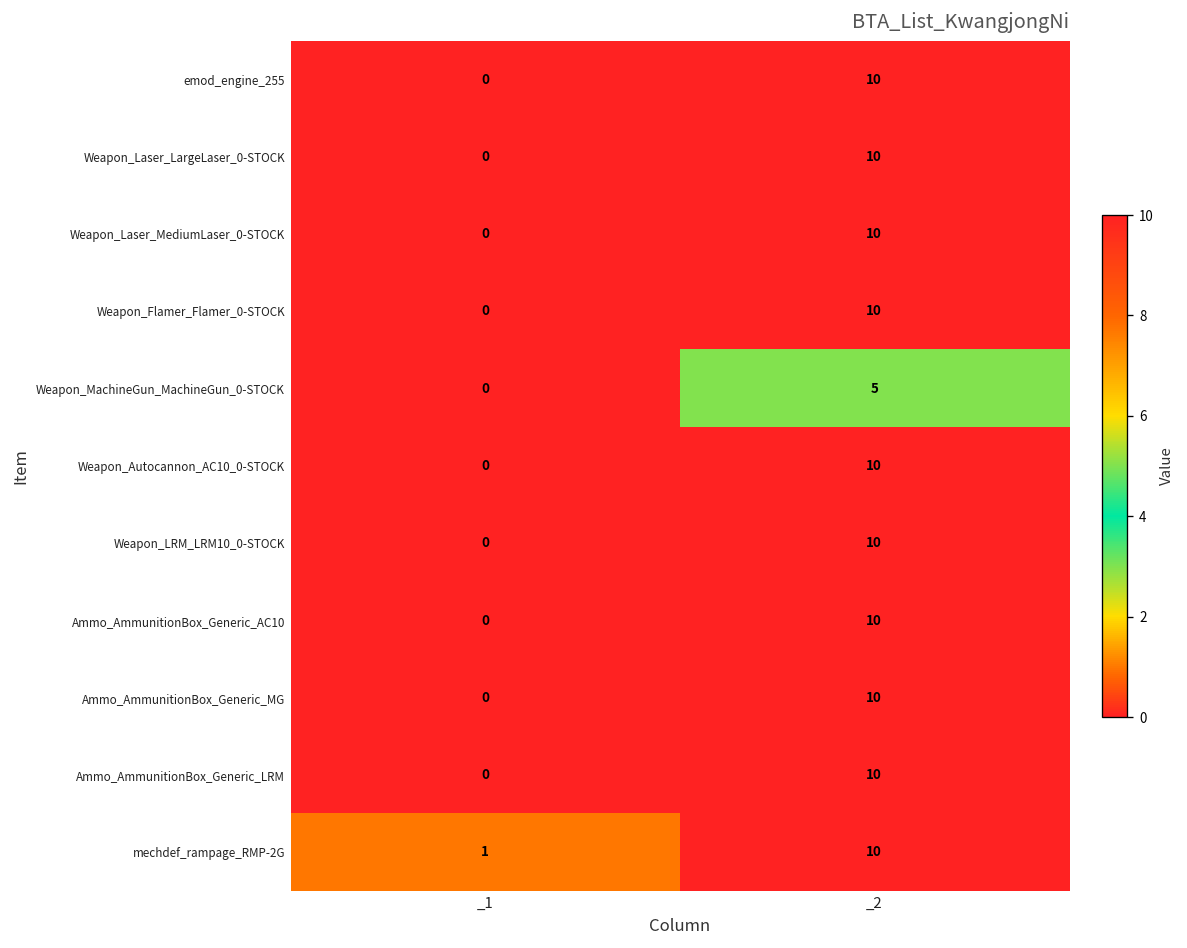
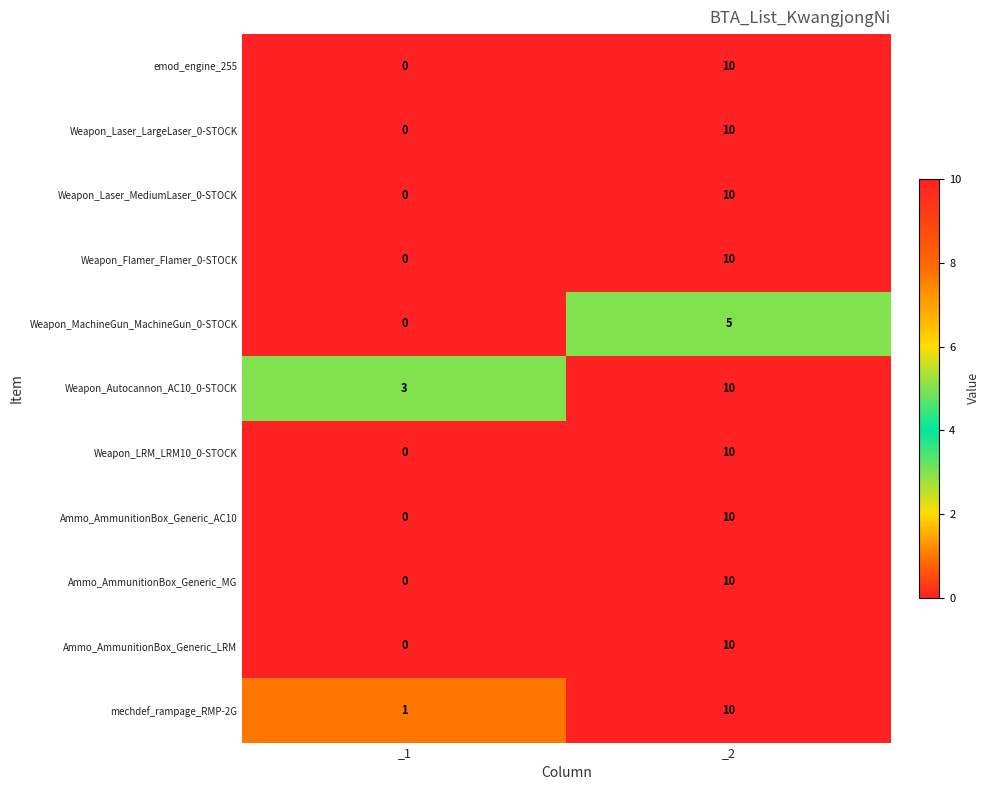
  {
    "emod_engine_255": {
      "_1": 0,
      "_2": 10
    },
    "Weapon_Laser_LargeLaser_0-STOCK": {
      "_1": 0,
      "_2": 10
    },
    "Weapon_Laser_MediumLaser_0-STOCK": {
      "_1": 0,
      "_2": 10
    },
    "Weapon_Flamer_Flamer_0-STOCK": {
      "_1": 0,
      "_2": 10
    },
    "Weapon_MachineGun_MachineGun_0-STOCK": {
      "_1": 0,
      "_2": 5
    },
    "Weapon_Autocannon_AC10_0-STOCK": {
-     "_1": 0,
+     "_1": 3,
      "_2": 10
    },
    "Weapon_LRM_LRM10_0-STOCK": {
      "_1": 0,
      "_2": 10
    },
    "Ammo_AmmunitionBox_Generic_AC10": {
      "_1": 0,
      "_2": 10
    },
    "Ammo_AmmunitionBox_Generic_MG": {
      "_1": 0,
      "_2": 10
    },
    "Ammo_AmmunitionBox_Generic_LRM": {
      "_1": 0,
      "_2": 10
    },
    "mechdef_rampage_RMP-2G": {
      "_1": 1,
      "_2": 10
    }
  }
